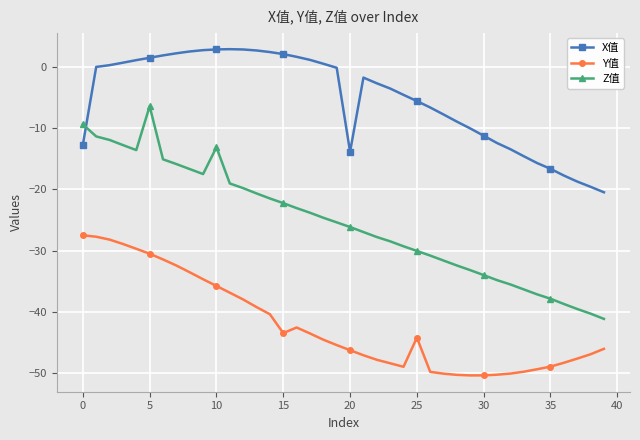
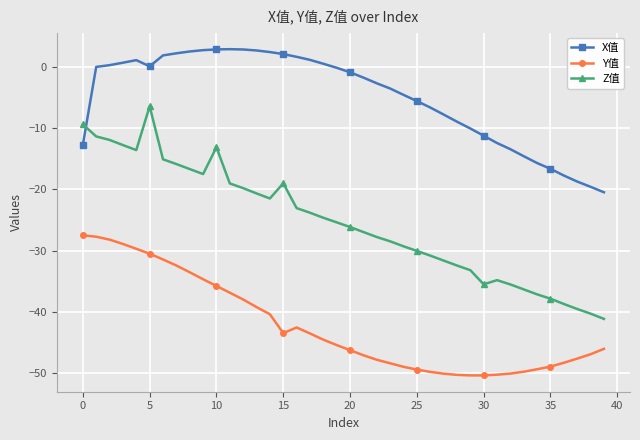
  {
    "X值": {
      "0": -13,
-     "5": 1,
+     "5": 0,
      "10": 3,
      "15": 2,
-     "20": -14,
+     "20": -1,
      "25": -6,
      "30": -11,
      "35": -17
    },
    "Y值": {
      "0": -28,
      "5": -31,
      "10": -36,
      "15": -43,
      "20": -46,
-     "25": -44,
+     "25": -49,
      "30": -50,
      "35": -49
    },
    "Z值": {
      "0": -9,
      "5": -6,
      "10": -13,
-     "15": -22,
+     "15": -19,
      "20": -26,
      "25": -30,
-     "30": -34,
+     "30": -36,
      "35": -38
    }
  }
